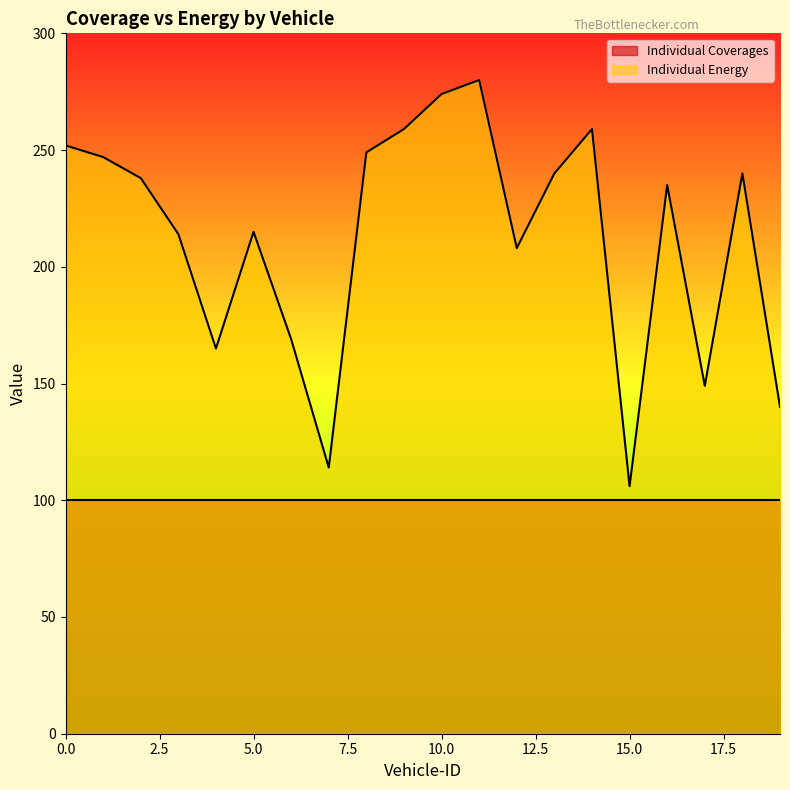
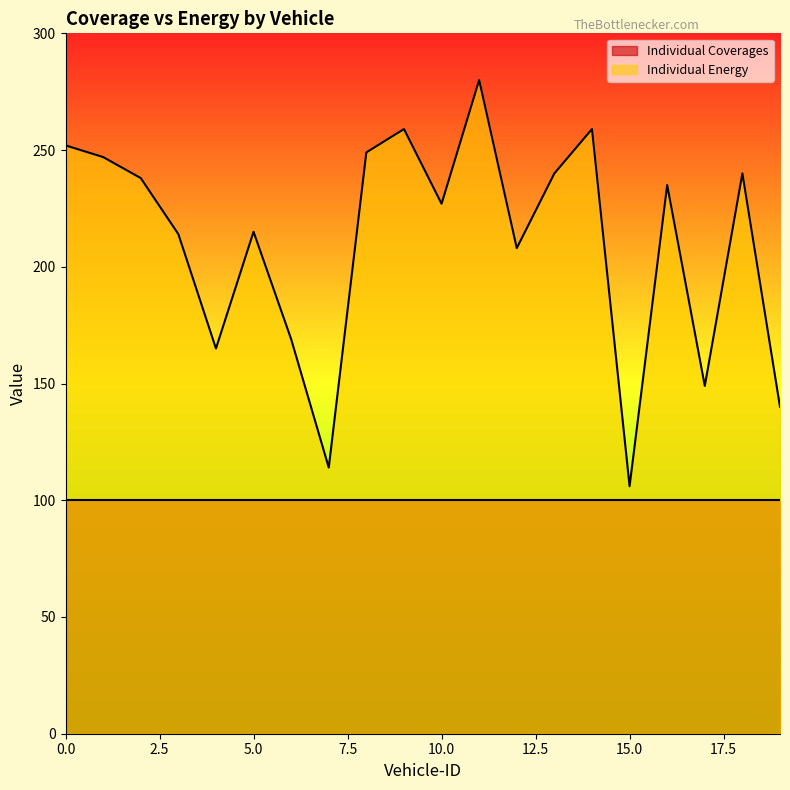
  {
    "Individual Coverages": {
      "0.0": 100,
      "5.0": 100,
      "10.0": 100,
      "15.0": 100
    },
    "Individual Energy": {
      "0.0": 252,
      "5.0": 215,
-     "10.0": 274,
+     "10.0": 227,
      "15.0": 106
    }
  }
